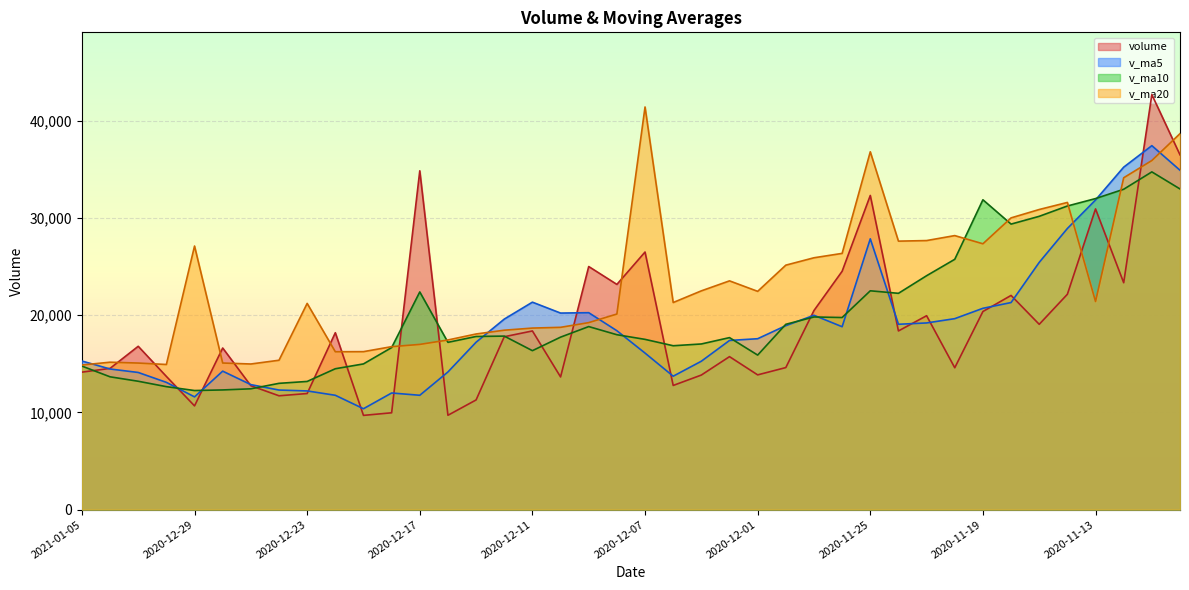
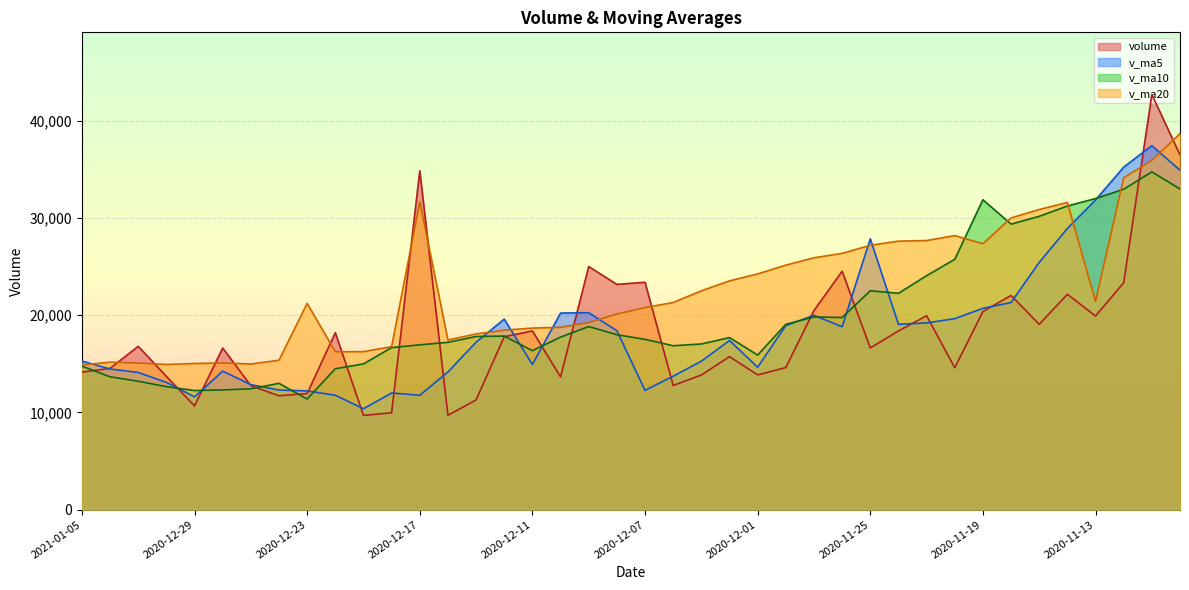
  {
    "volume": {
      "2021-01-05": "14,000",
      "2020-12-29": "11,000",
      "2020-12-23": "12,000",
      "2020-12-17": "35,000",
      "2020-12-11": "18,000",
-     "2020-12-07": "26,000",
+     "2020-12-07": "23,000",
      "2020-12-01": "14,000",
-     "2020-11-25": "32,000",
+     "2020-11-25": "17,000",
      "2020-11-19": "20,000",
-     "2020-11-13": "31,000"
+     "2020-11-13": "20,000"
    },
    "v_ma5": {
      "2021-01-05": "15,000",
      "2020-12-29": "12,000",
      "2020-12-23": "12,000",
      "2020-12-17": "12,000",
-     "2020-12-11": "21,000",
-     "2020-12-07": "16,000",
-     "2020-12-01": "18,000",
+     "2020-12-11": "15,000",
+     "2020-12-07": "12,000",
+     "2020-12-01": "15,000",
      "2020-11-25": "28,000",
      "2020-11-19": "21,000"
    },
    "v_ma10": {
      "2020-12-29": "12,000",
-     "2020-12-23": "13,000",
-     "2020-12-17": "22,000",
+     "2020-12-23": "11,000",
+     "2020-12-17": "17,000",
      "2020-12-11": "16,000",
      "2020-12-07": "18,000",
      "2020-12-01": "16,000",
      "2020-11-25": "23,000",
      "2020-11-19": "32,000"
    },
    "v_ma20": {
-     "2020-12-29": "27,000",
+     "2020-12-29": "15,000",
      "2020-12-23": "21,000",
-     "2020-12-17": "17,000",
+     "2020-12-17": "32,000",
      "2020-12-11": "19,000",
-     "2020-12-07": "41,000",
-     "2020-12-01": "22,000",
-     "2020-11-25": "37,000",
+     "2020-12-07": "21,000",
+     "2020-12-01": "24,000",
+     "2020-11-25": "27,000",
      "2020-11-19": "27,000",
      "2020-11-13": "21,000"
    }
  }
